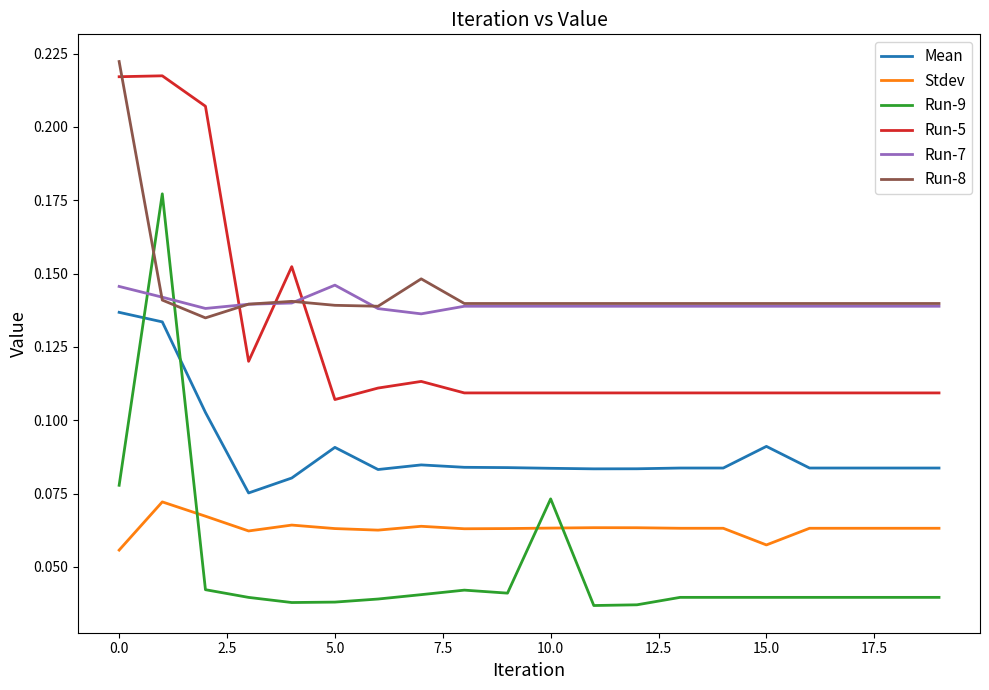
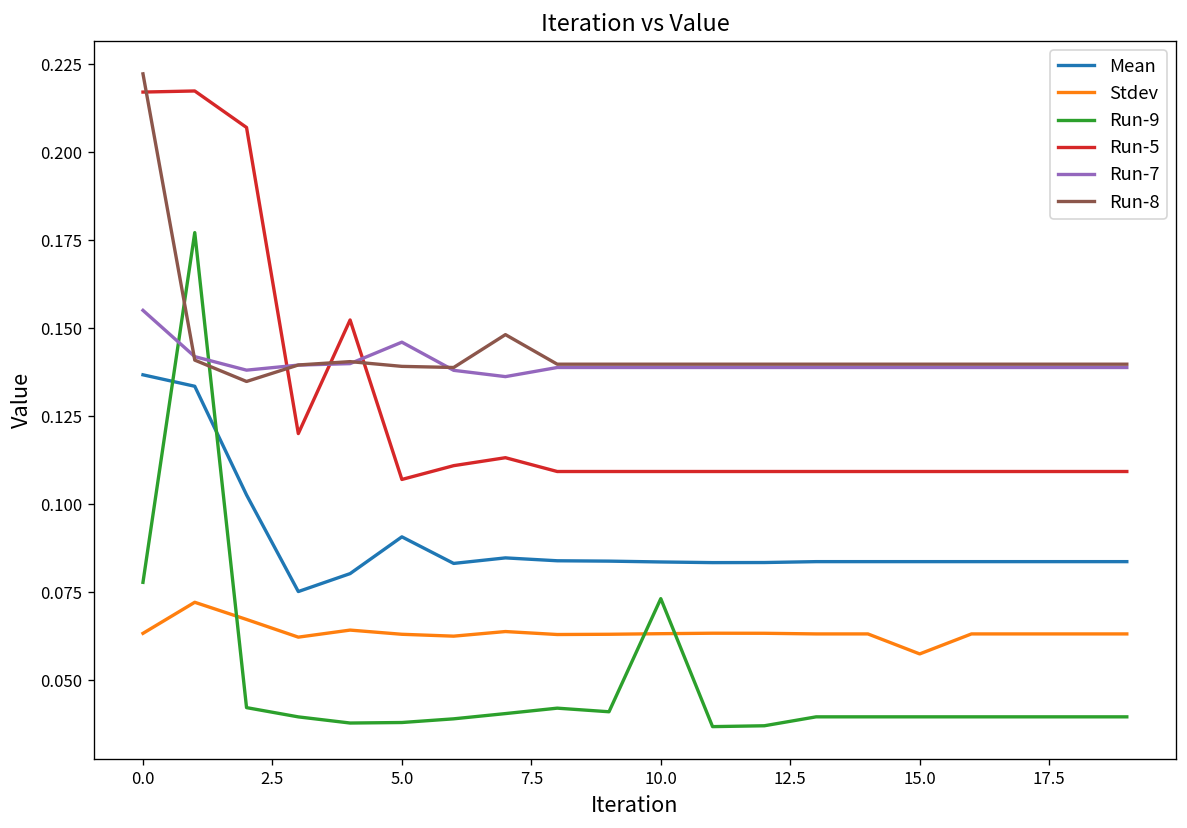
  {
    "Mean": {
      "0.0": 0.137,
      "5.0": 0.091,
      "10.0": 0.084,
-     "15.0": 0.091
+     "15.0": 0.084
    },
    "Stdev": {
-     "0.0": 0.056,
+     "0.0": 0.063,
      "5.0": 0.063,
      "10.0": 0.063,
      "15.0": 0.057
    },
    "Run-9": {
      "0.0": 0.078,
      "5.0": 0.038,
      "10.0": 0.073,
      "15.0": 0.040
    },
    "Run-5": {
      "0.0": 0.217,
      "5.0": 0.107,
      "10.0": 0.109,
      "15.0": 0.109
    },
    "Run-7": {
-     "0.0": 0.146,
+     "0.0": 0.155,
      "5.0": 0.146,
      "10.0": 0.139,
      "15.0": 0.139
    },
    "Run-8": {
      "0.0": 0.222,
      "5.0": 0.139,
      "10.0": 0.140,
      "15.0": 0.140
    }
  }
